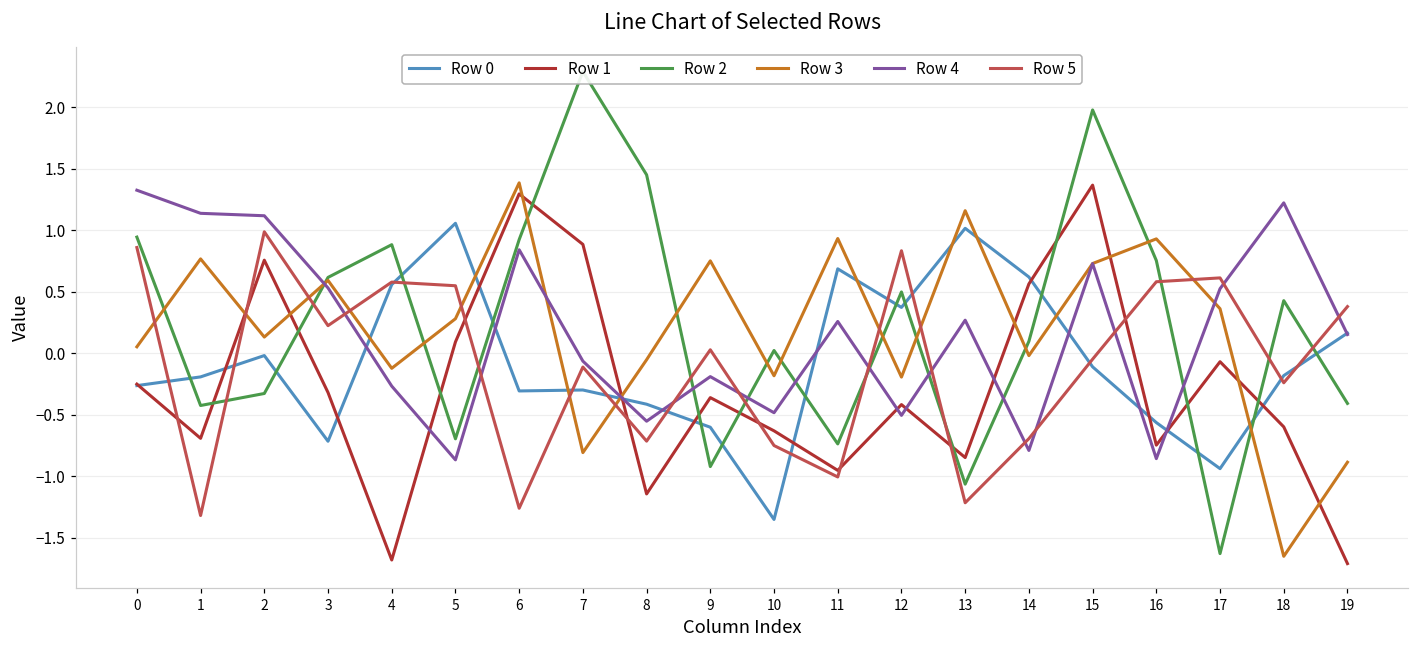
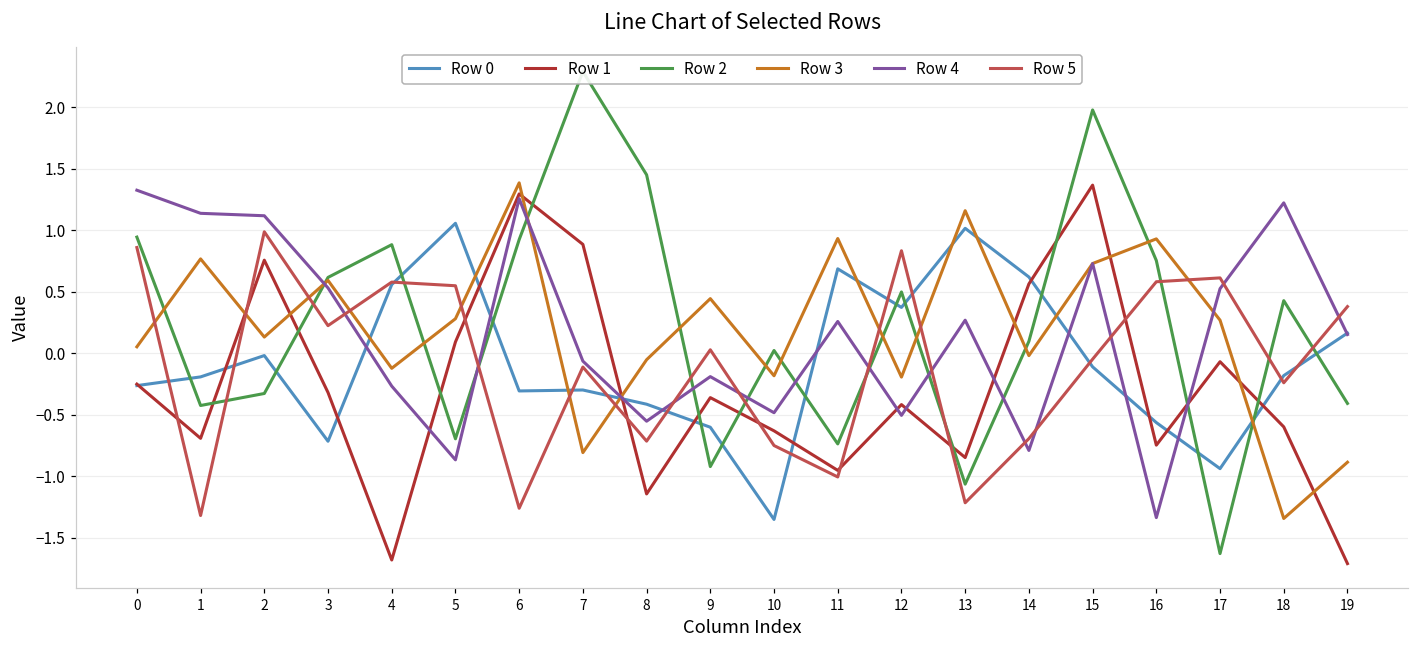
  {
    "Row 0": {
      "1": -0.19,
      "2": -0.02,
      "3": -0.72,
      "5": 1.06,
      "6": -0.31,
      "7": -0.30,
      "8": -0.41,
      "9": -0.60,
      "10": -1.35,
      "11": 0.69,
      "12": 0.37,
      "13": 1.02,
      "14": 0.62,
      "15": -0.11,
      "16": -0.56,
      "17": -0.94,
      "18": -0.18
    },
    "Row 2": {
      "0": 0.94,
      "1": -0.42,
      "2": -0.33,
      "3": 0.62,
      "4": 0.88,
      "5": -0.70,
      "6": 0.92,
      "8": 1.45,
      "9": -0.92,
      "10": 0.02,
      "11": -0.74,
      "12": 0.50,
      "13": -1.06,
      "14": 0.10,
      "15": 1.98,
      "16": 0.75,
      "17": -1.63,
      "18": 0.43,
      "19": -0.41
    },
    "Row 3": {
      "0": 0.05,
      "1": 0.77,
      "2": 0.13,
      "3": 0.59,
      "4": -0.12,
      "5": 0.28,
      "6": 1.38,
      "7": -0.81,
      "8": -0.05,
-     "9": 0.75,
+     "9": 0.44,
      "10": -0.18,
      "11": 0.93,
      "12": -0.19,
      "13": 1.16,
      "14": -0.02,
      "16": 0.93,
-     "17": 0.36,
-     "18": -1.65,
+     "17": 0.27,
+     "18": -1.34,
      "19": -0.89
    },
    "Row 4": {
      "0": 1.33,
      "1": 1.14,
      "2": 1.12,
      "3": 0.53,
      "4": -0.27,
      "5": -0.87,
-     "6": 0.84,
+     "6": 1.26,
      "7": -0.06,
      "8": -0.55,
      "9": -0.19,
      "10": -0.48,
      "11": 0.26,
      "12": -0.51,
      "13": 0.27,
      "14": -0.79,
-     "16": -0.86,
+     "16": -1.34,
      "17": 0.52,
      "18": 1.22
    }
  }
